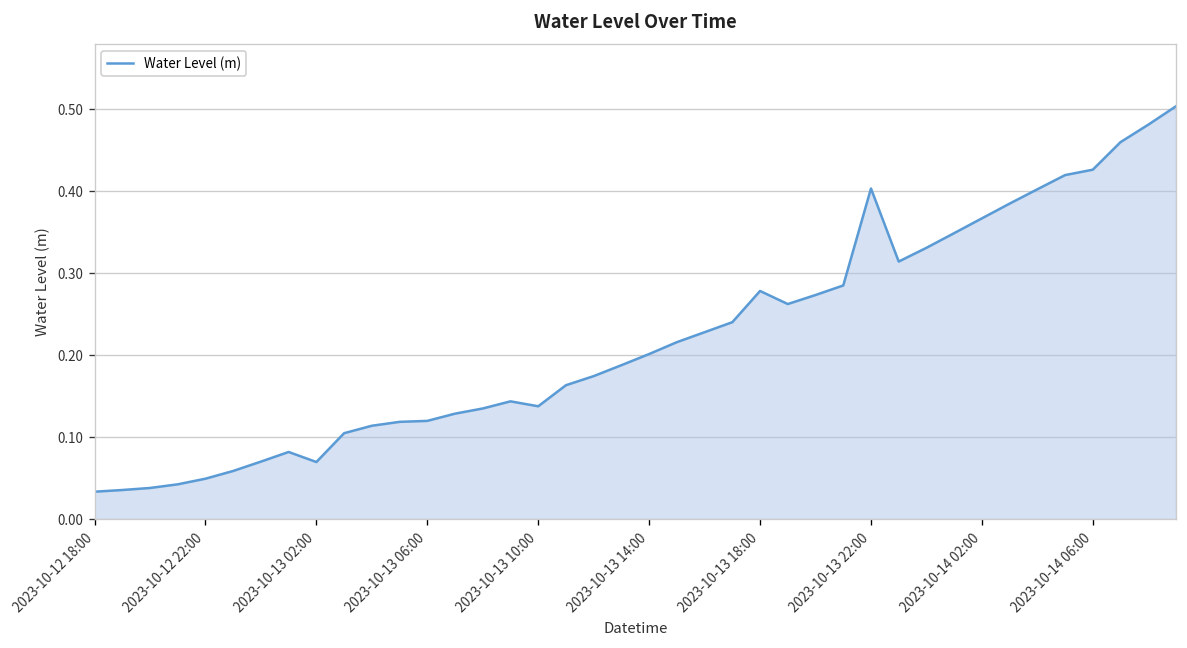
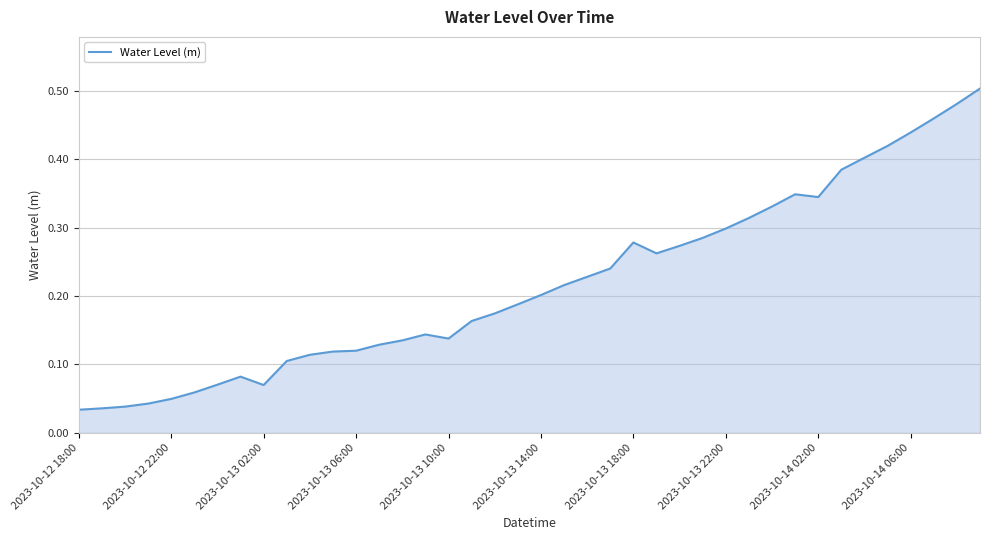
  {
    "2023-10-12 18:00": 0.03,
    "2023-10-12 22:00": 0.05,
    "2023-10-13 02:00": 0.07,
    "2023-10-13 06:00": 0.12,
    "2023-10-13 10:00": 0.14,
    "2023-10-13 14:00": 0.20,
    "2023-10-13 18:00": 0.28,
-   "2023-10-13 22:00": 0.40,
-   "2023-10-14 02:00": 0.37,
-   "2023-10-14 06:00": 0.43
+   "2023-10-13 22:00": 0.30,
+   "2023-10-14 02:00": 0.34,
+   "2023-10-14 06:00": 0.44
  }
